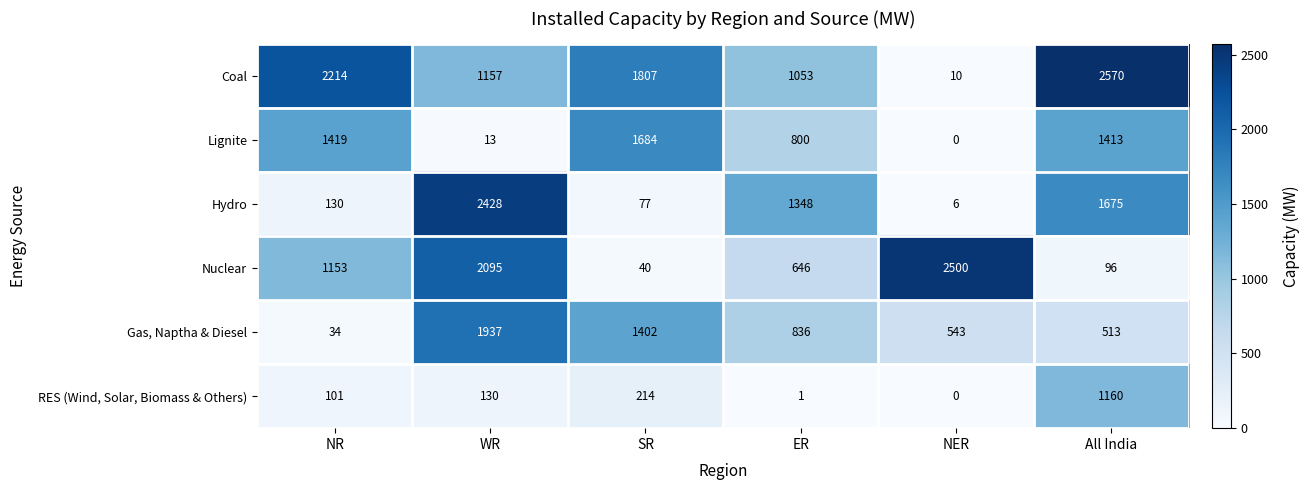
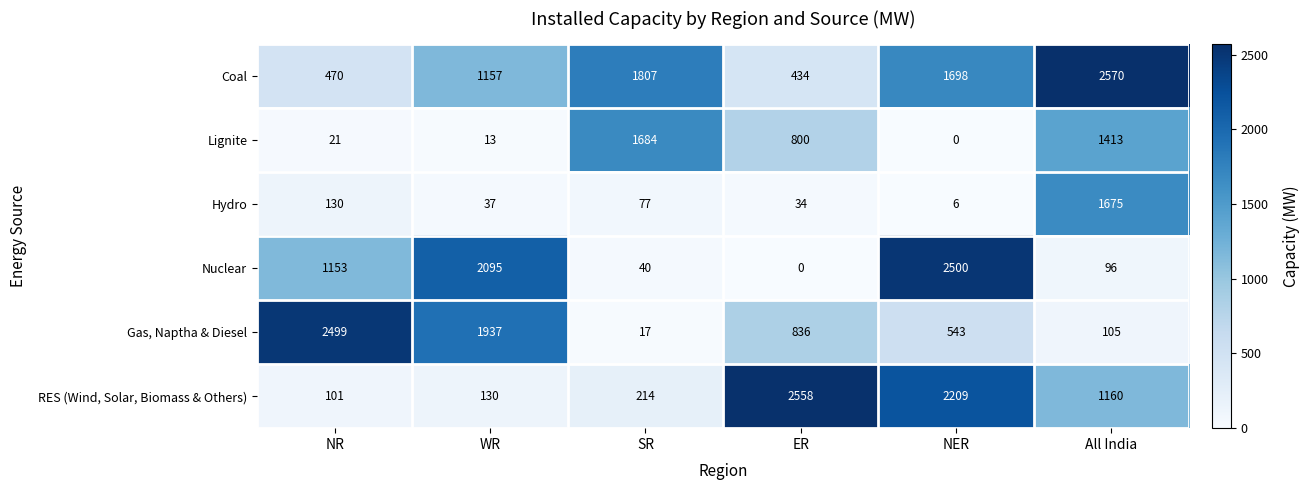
  {
    "Coal": {
-     "NR": 2214,
+     "NR": 470,
      "WR": 1157,
      "SR": 1807,
-     "ER": 1053,
-     "NER": 10,
+     "ER": 434,
+     "NER": 1698,
      "All India": 2570
    },
    "Lignite": {
-     "NR": 1419,
+     "NR": 21,
      "WR": 13,
      "SR": 1684,
      "ER": 800,
      "NER": 0,
      "All India": 1413
    },
    "Hydro": {
      "NR": 130,
-     "WR": 2428,
+     "WR": 37,
      "SR": 77,
-     "ER": 1348,
+     "ER": 34,
      "NER": 6,
      "All India": 1675
    },
    "Nuclear": {
      "NR": 1153,
      "WR": 2095,
      "SR": 40,
-     "ER": 646,
+     "ER": 0,
      "NER": 2500,
      "All India": 96
    },
    "Gas, Naptha & Diesel": {
-     "NR": 34,
+     "NR": 2499,
      "WR": 1937,
-     "SR": 1402,
+     "SR": 17,
      "ER": 836,
      "NER": 543,
-     "All India": 513
+     "All India": 105
    },
    "RES (Wind, Solar, Biomass & Others)": {
      "NR": 101,
      "WR": 130,
      "SR": 214,
-     "ER": 1,
-     "NER": 0,
+     "ER": 2558,
+     "NER": 2209,
      "All India": 1160
    }
  }
